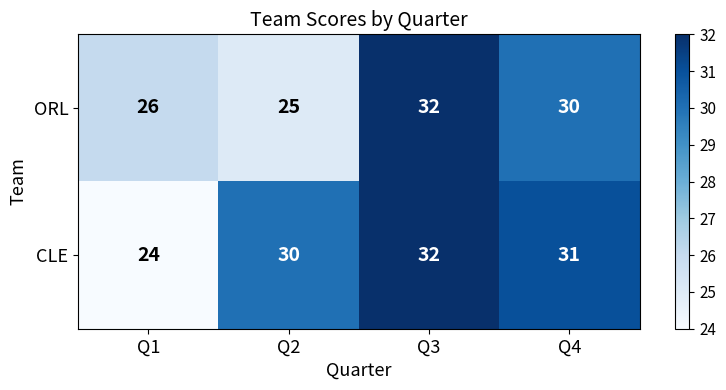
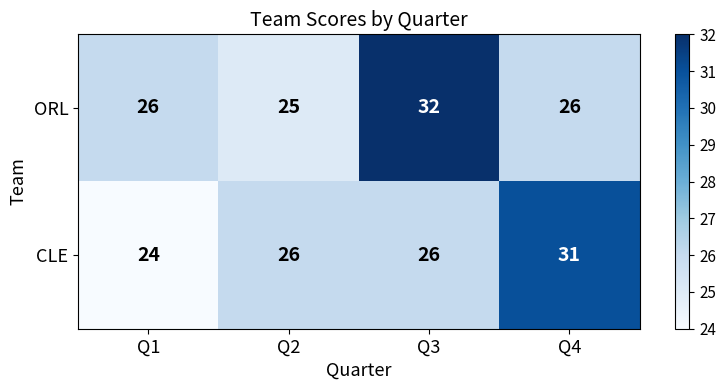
  {
    "ORL": {
      "Q1": 26,
      "Q2": 25,
      "Q3": 32,
-     "Q4": 30
+     "Q4": 26
    },
    "CLE": {
      "Q1": 24,
-     "Q2": 30,
-     "Q3": 32,
+     "Q2": 26,
+     "Q3": 26,
      "Q4": 31
    }
  }
